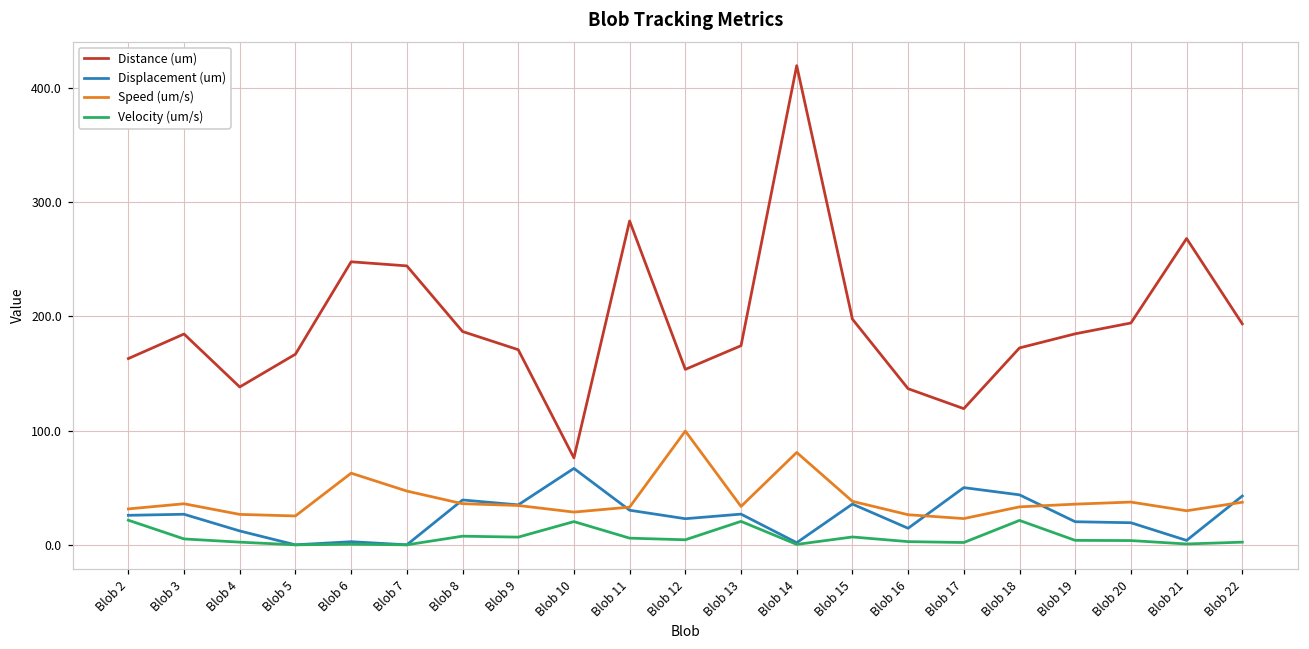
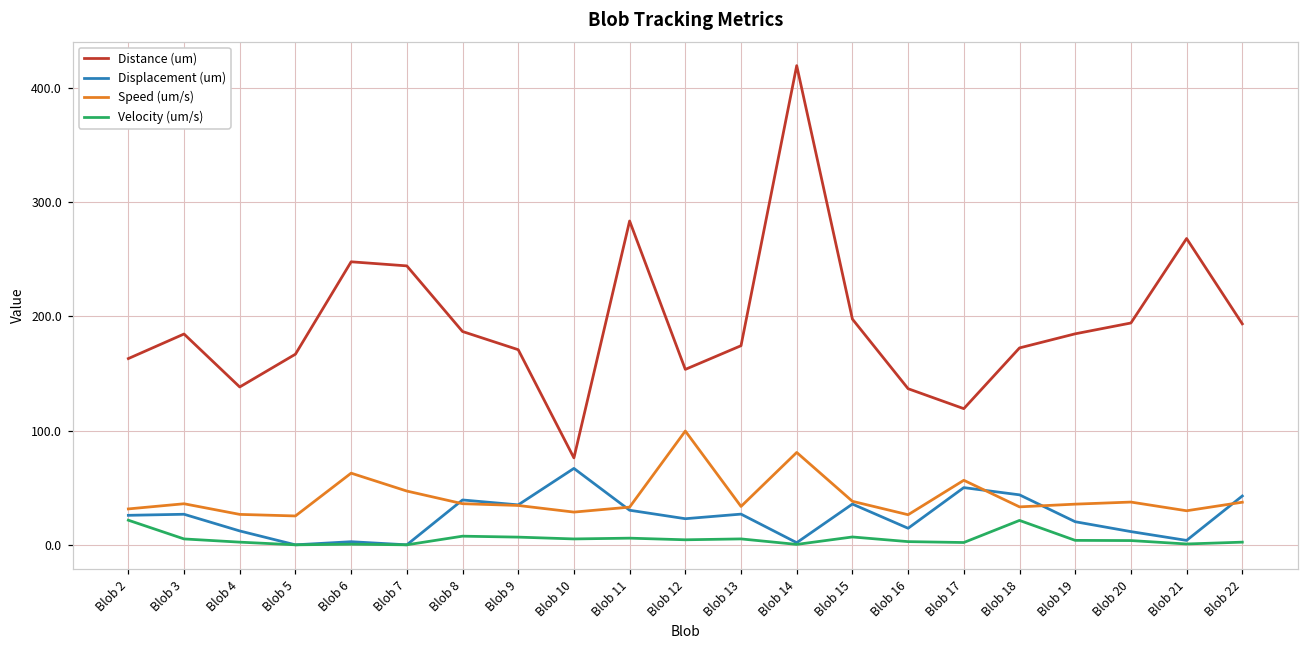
  {
    "Distance (um)": {
      "Blob 2": 163,
      "Blob 3": 185,
      "Blob 4": 138,
      "Blob 5": 167,
      "Blob 6": 248,
      "Blob 7": 244,
      "Blob 8": 187,
      "Blob 9": 171,
      "Blob 10": 76,
      "Blob 11": 284,
      "Blob 12": 154,
      "Blob 13": 174,
      "Blob 14": 420,
      "Blob 15": 198,
      "Blob 16": 137,
      "Blob 17": 119,
      "Blob 18": 172,
      "Blob 19": 185,
      "Blob 20": 194,
      "Blob 21": 268,
      "Blob 22": 194
    },
    "Displacement (um)": {
      "Blob 2": 26,
      "Blob 3": 27,
      "Blob 4": 12,
      "Blob 8": 39,
      "Blob 10": 67,
      "Blob 11": 30,
      "Blob 12": 23,
      "Blob 13": 27,
      "Blob 16": 15,
      "Blob 17": 50,
      "Blob 18": 44,
      "Blob 19": 20,
-     "Blob 20": 19,
+     "Blob 20": 12,
      "Blob 21": 4,
      "Blob 22": 43
    },
    "Speed (um/s)": {
      "Blob 2": 31,
      "Blob 3": 36,
      "Blob 4": 27,
      "Blob 5": 25,
      "Blob 6": 63,
      "Blob 7": 47,
      "Blob 8": 36,
      "Blob 10": 29,
      "Blob 11": 33,
      "Blob 12": 100,
      "Blob 13": 34,
      "Blob 14": 81,
      "Blob 16": 26,
-     "Blob 17": 23,
+     "Blob 17": 57,
      "Blob 18": 33,
      "Blob 19": 36,
      "Blob 20": 37,
      "Blob 21": 30,
      "Blob 22": 37
    },
    "Velocity (um/s)": {
      "Blob 2": 22,
      "Blob 3": 5,
      "Blob 4": 2,
      "Blob 8": 8,
      "Blob 9": 7,
-     "Blob 10": 20,
+     "Blob 10": 5,
      "Blob 11": 6,
      "Blob 12": 4,
-     "Blob 13": 21,
+     "Blob 13": 5,
      "Blob 15": 7,
      "Blob 16": 3,
      "Blob 17": 2,
      "Blob 18": 21,
      "Blob 19": 4,
      "Blob 20": 4,
      "Blob 21": 1,
      "Blob 22": 2
    }
  }
